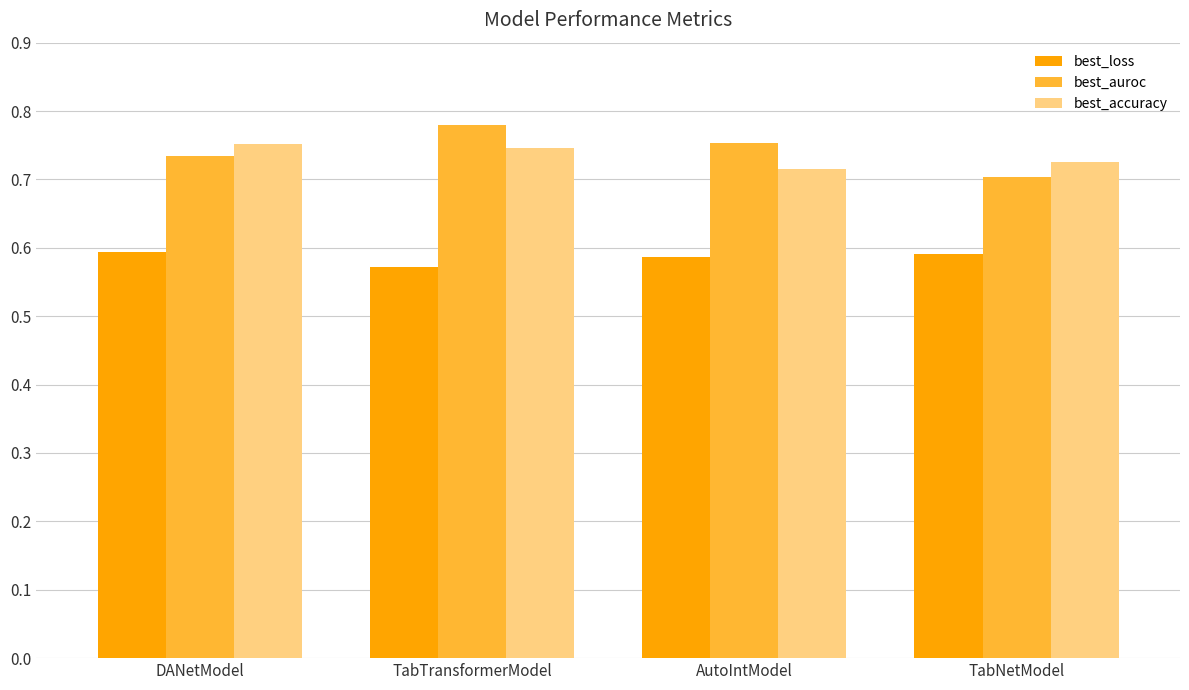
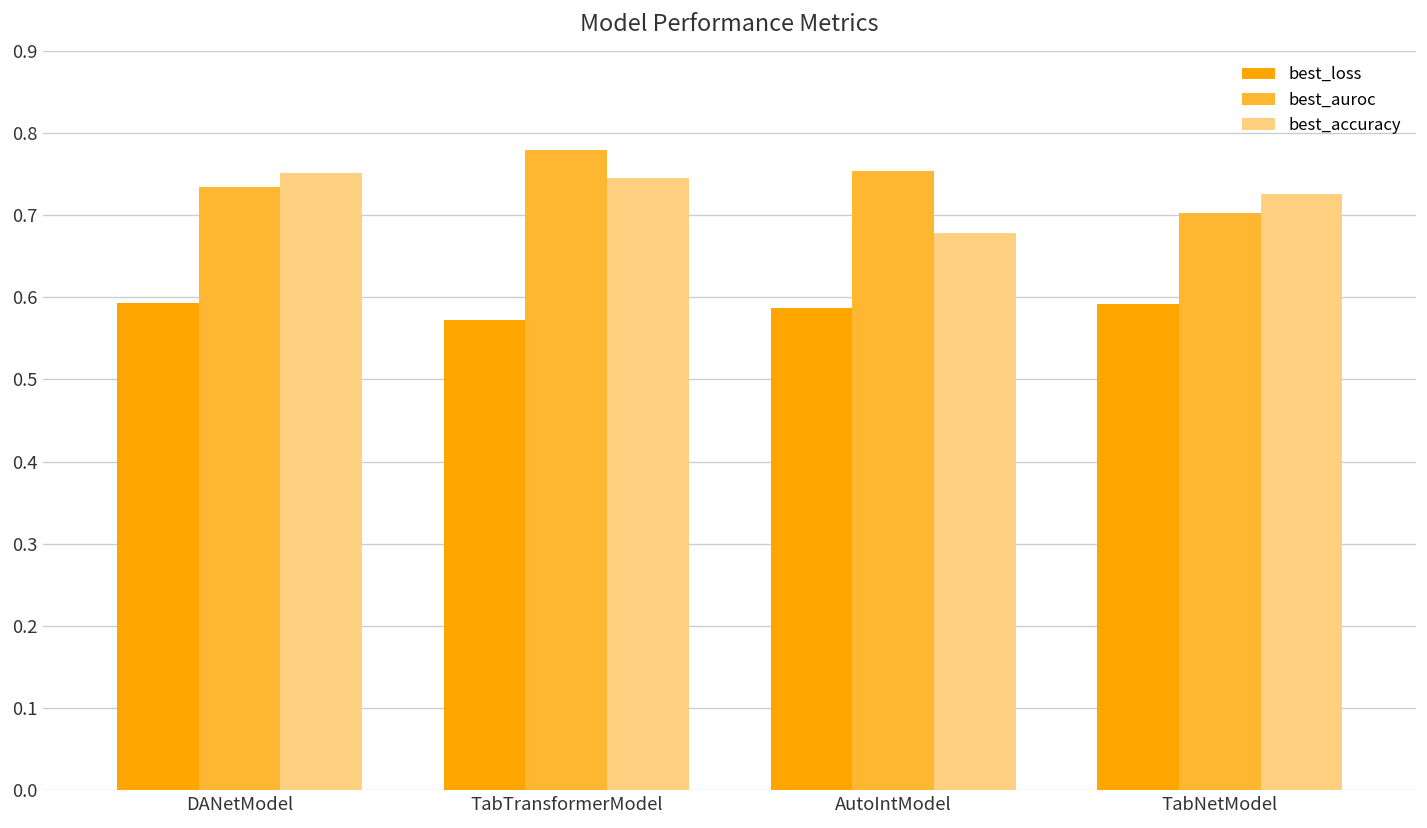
  {
    "best_accuracy": {
      "DANetModel": 0.75,
      "TabTransformerModel": 0.75,
-     "AutoIntModel": 0.72,
+     "AutoIntModel": 0.68,
      "TabNetModel": 0.73
    }
  }
